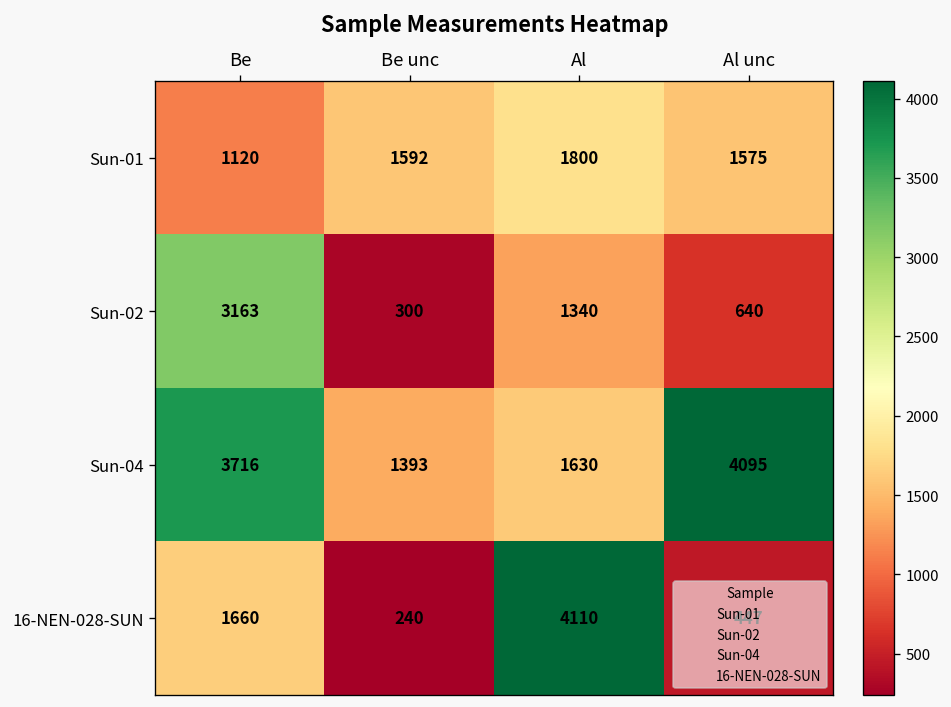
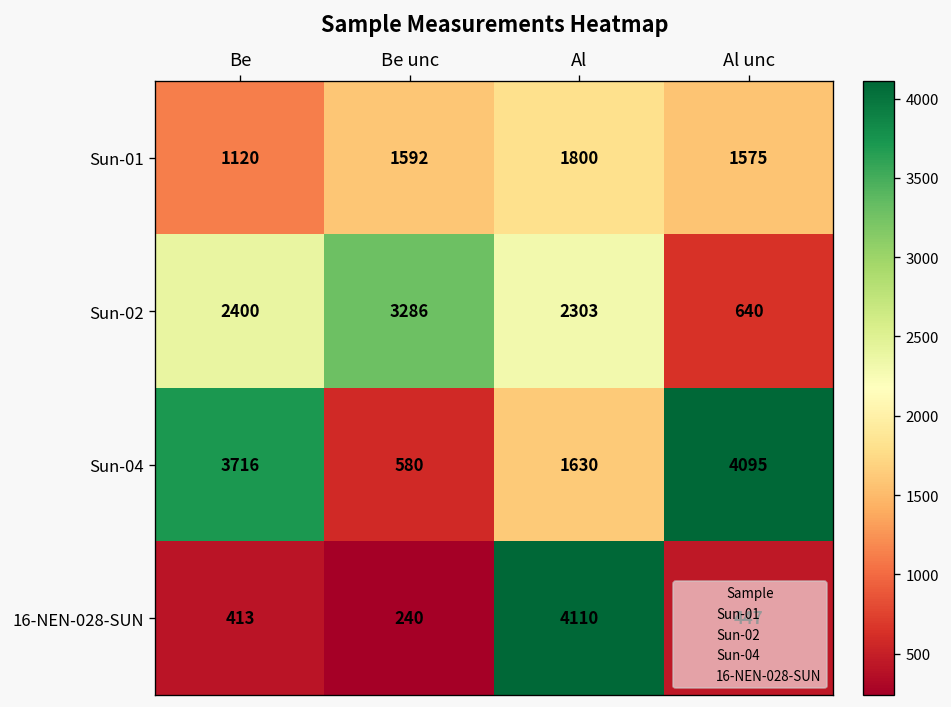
  {
    "Sun-01": {
      "Be": 1120,
      "Be unc": 1592,
      "Al": 1800,
      "Al unc": 1575
    },
    "Sun-02": {
-     "Be": 3163,
-     "Be unc": 300,
-     "Al": 1340,
+     "Be": 2400,
+     "Be unc": 3286,
+     "Al": 2303,
      "Al unc": 640
    },
    "Sun-04": {
      "Be": 3716,
-     "Be unc": 1393,
+     "Be unc": 580,
      "Al": 1630,
      "Al unc": 4095
    },
    "16-NEN-028-SUN": {
-     "Be": 1660,
+     "Be": 413,
      "Be unc": 240,
      "Al": 4110
    }
  }
